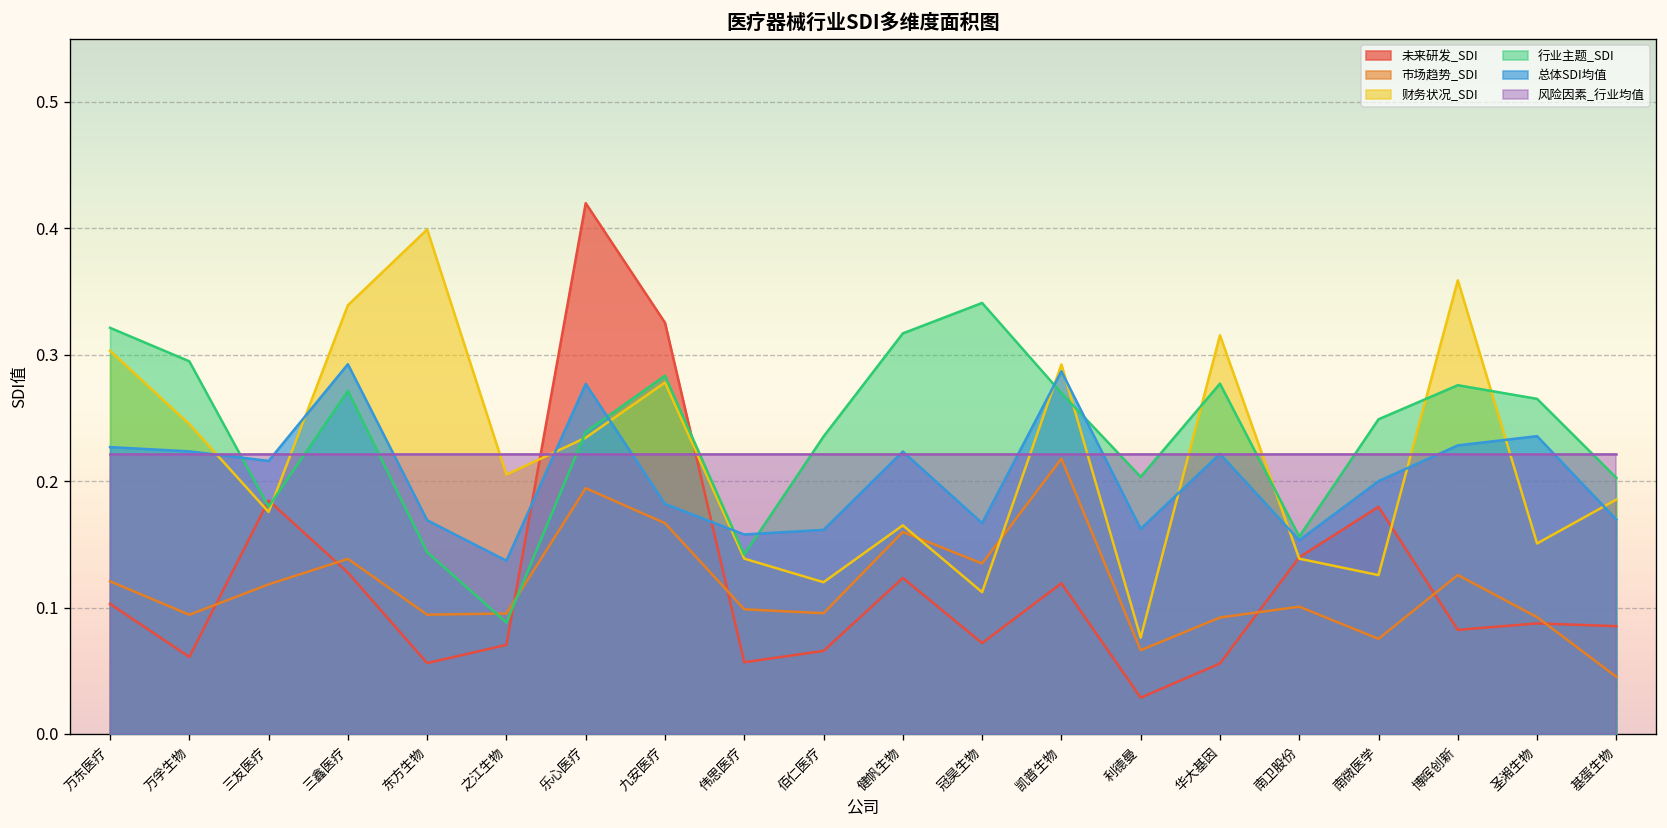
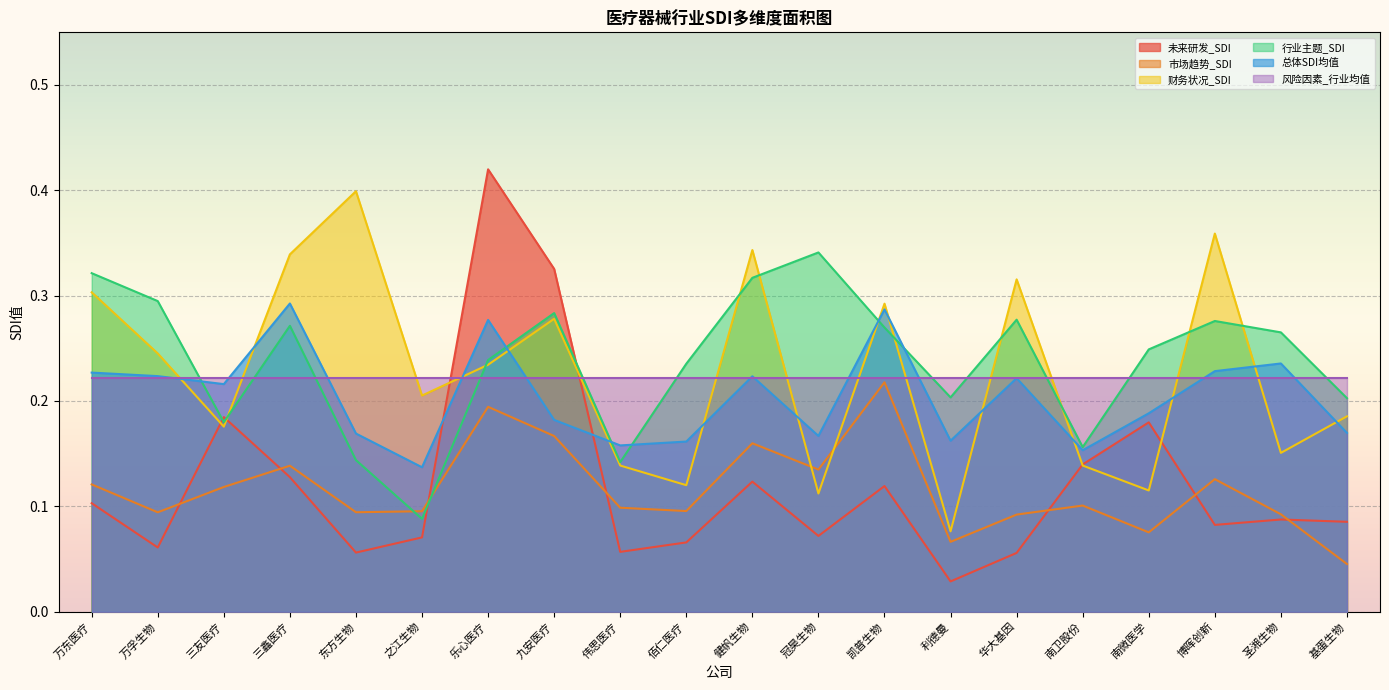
  {
    "财务状况_SDI": {
      "万东医疗": 0.303,
      "万孚生物": 0.245,
      "三友医疗": 0.176,
      "三鑫医疗": 0.339,
      "东方生物": 0.399,
      "之江生物": 0.205,
      "乐心医疗": 0.234,
      "九安医疗": 0.278,
      "伟思医疗": 0.139,
      "佰仁医疗": 0.120,
-     "健帆生物": 0.165,
+     "健帆生物": 0.343,
      "冠昊生物": 0.112,
      "凯普生物": 0.292,
      "利德曼": 0.076,
      "华大基因": 0.315,
-     "南微医学": 0.126,
+     "南微医学": 0.115,
      "博晖创新": 0.359,
      "圣湘生物": 0.151,
      "基蛋生物": 0.185
    },
    "行业主题_SDI": {
      "万东医疗": 0.321,
      "万孚生物": 0.295,
      "三友医疗": 0.180,
      "三鑫医疗": 0.271,
      "东方生物": 0.144,
      "之江生物": 0.088,
      "乐心医疗": 0.239,
      "九安医疗": 0.283,
      "伟思医疗": 0.142,
      "佰仁医疗": 0.235,
      "健帆生物": 0.317,
      "冠昊生物": 0.341,
      "凯普生物": 0.270,
      "利德曼": 0.203,
      "华大基因": 0.277,
      "南卫股份": 0.156,
      "南微医学": 0.249,
      "博晖创新": 0.276,
      "圣湘生物": 0.265,
      "基蛋生物": 0.203
    },
    "总体SDI均值": {
      "万东医疗": 0.227,
      "三友医疗": 0.216,
      "三鑫医疗": 0.293,
      "东方生物": 0.169,
      "之江生物": 0.137,
      "乐心医疗": 0.277,
      "九安医疗": 0.182,
      "伟思医疗": 0.158,
      "佰仁医疗": 0.161,
      "冠昊生物": 0.167,
      "凯普生物": 0.287,
      "利德曼": 0.162,
      "南卫股份": 0.153,
-     "南微医学": 0.200,
+     "南微医学": 0.188,
      "博晖创新": 0.228,
      "圣湘生物": 0.236,
      "基蛋生物": 0.170
    },
    "风险因素_行业均值": {
      "万东医疗": 0.222,
      "三友医疗": 0.222,
      "三鑫医疗": 0.222,
      "东方生物": 0.222,
      "之江生物": 0.222,
      "乐心医疗": 0.222,
      "九安医疗": 0.222,
      "伟思医疗": 0.222,
      "佰仁医疗": 0.222,
      "冠昊生物": 0.222,
      "凯普生物": 0.222,
      "利德曼": 0.222,
      "南卫股份": 0.222,
      "南微医学": 0.222,
      "博晖创新": 0.222,
      "圣湘生物": 0.222,
      "基蛋生物": 0.222
    }
  }
